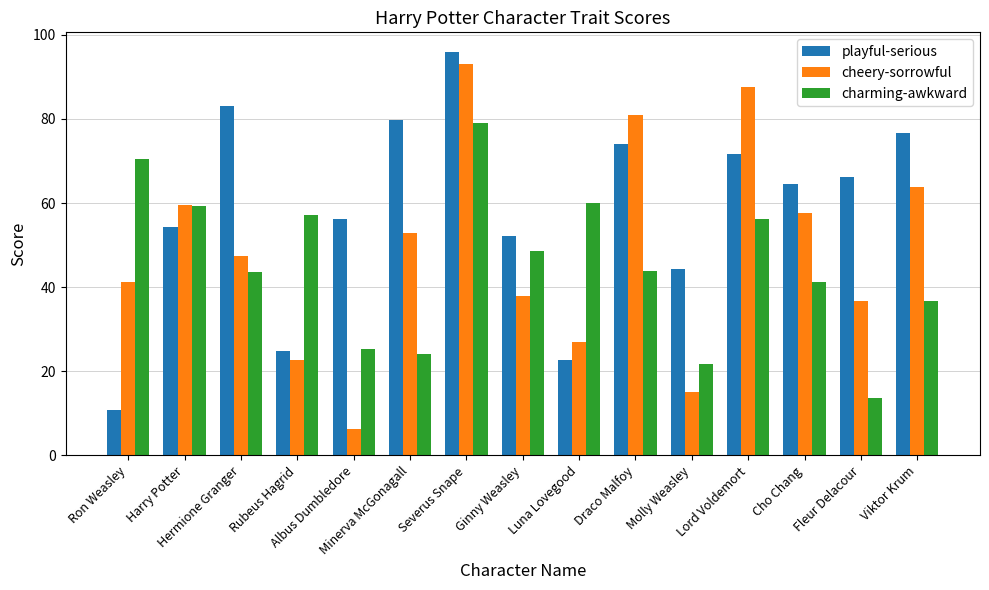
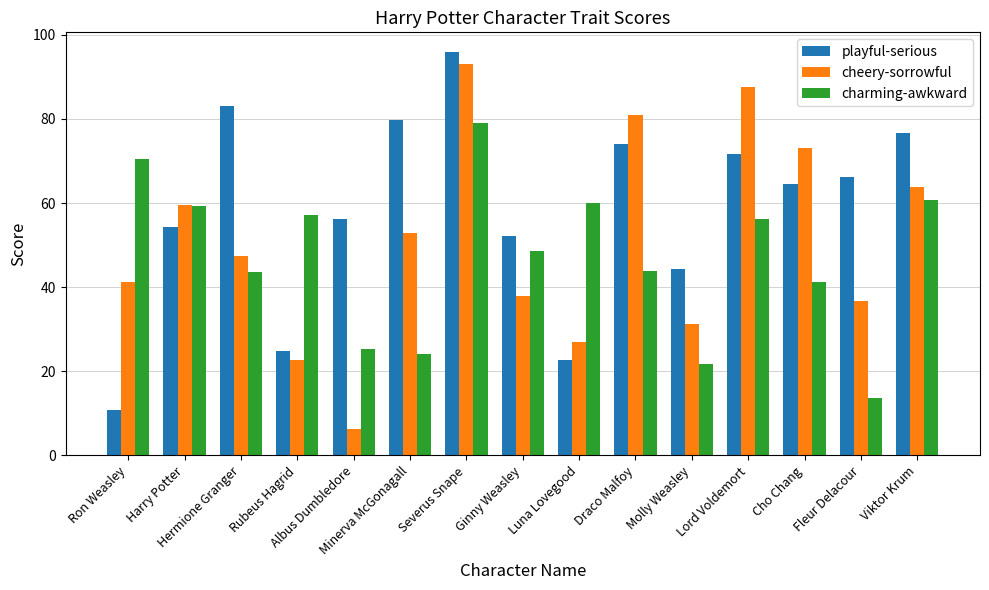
  {
    "playful-serious": {
      "Ron Weasley": 11,
      "Harry Potter": 54,
      "Hermione Granger": 83,
      "Rubeus Hagrid": 25,
      "Albus Dumbledore": 56,
      "Minerva McGonagall": 80,
      "Severus Snape": 96,
      "Ginny Weasley": 52,
      "Luna Lovegood": 23,
      "Draco Malfoy": 74,
      "Molly Weasley": 44,
      "Lord Voldemort": 72,
      "Cho Chang": 65,
      "Fleur Delacour": 66,
      "Viktor Krum": 77
    },
    "cheery-sorrowful": {
      "Ron Weasley": 41,
      "Harry Potter": 60,
      "Hermione Granger": 48,
      "Rubeus Hagrid": 23,
      "Albus Dumbledore": 6,
      "Minerva McGonagall": 53,
      "Severus Snape": 93,
      "Ginny Weasley": 38,
      "Luna Lovegood": 27,
      "Draco Malfoy": 81,
-     "Molly Weasley": 15,
+     "Molly Weasley": 31,
      "Lord Voldemort": 88,
-     "Cho Chang": 58,
+     "Cho Chang": 73,
      "Fleur Delacour": 37,
      "Viktor Krum": 64
    },
    "charming-awkward": {
      "Ron Weasley": 71,
      "Harry Potter": 59,
      "Hermione Granger": 44,
      "Rubeus Hagrid": 57,
      "Albus Dumbledore": 25,
      "Minerva McGonagall": 24,
      "Severus Snape": 79,
      "Ginny Weasley": 49,
      "Luna Lovegood": 60,
      "Draco Malfoy": 44,
      "Molly Weasley": 22,
      "Lord Voldemort": 56,
      "Cho Chang": 41,
      "Fleur Delacour": 14,
-     "Viktor Krum": 37
+     "Viktor Krum": 61
    }
  }
